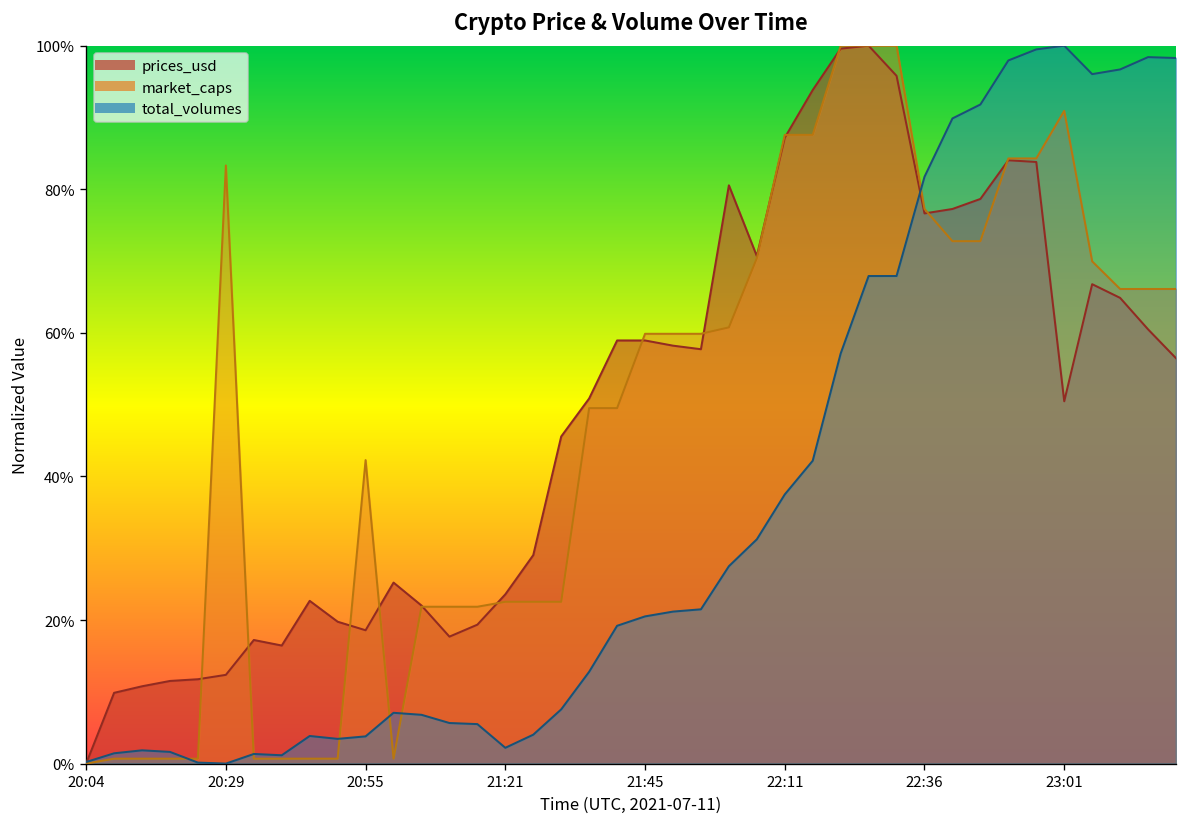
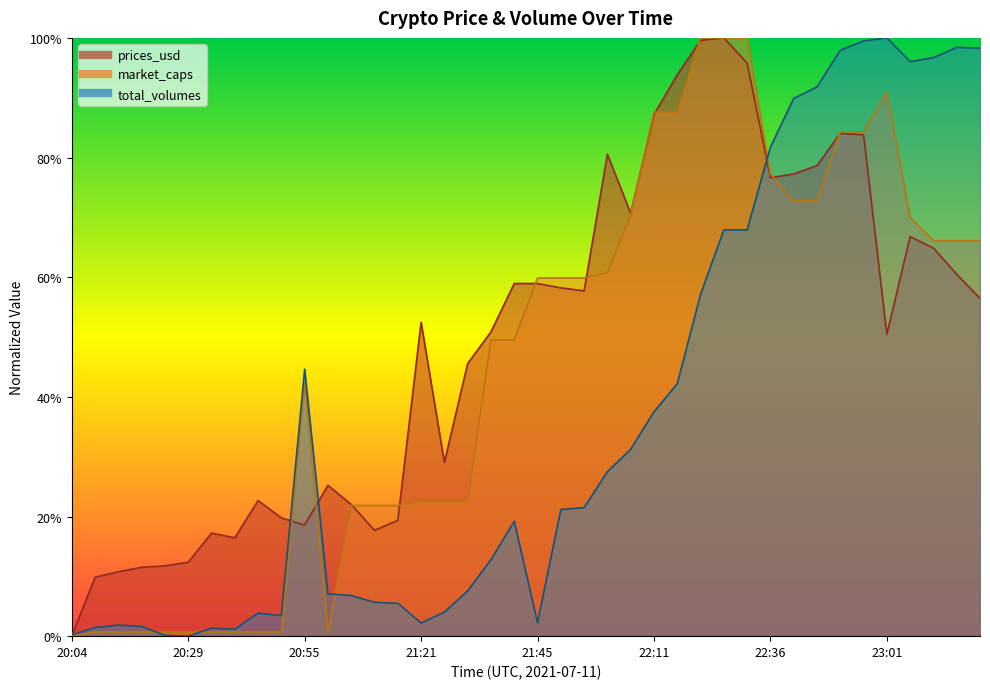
  {
    "prices_usd": {
      "20:29": "12%",
      "20:55": "19%",
-     "21:21": "24%",
+     "21:21": "52%",
      "21:45": "59%",
      "22:36": "77%",
      "23:01": "50%"
    },
    "market_caps": {
-     "20:29": "83%",
+     "20:29": "1%",
      "20:55": "42%",
      "21:21": "23%",
      "21:45": "60%",
      "22:36": "77%",
      "23:01": "91%"
    },
    "total_volumes": {
      "20:29": "0%",
-     "20:55": "4%",
+     "20:55": "45%",
      "21:21": "2%",
-     "21:45": "21%",
+     "21:45": "2%",
      "22:11": "37%",
      "22:36": "82%",
      "23:01": "100%"
    }
  }
